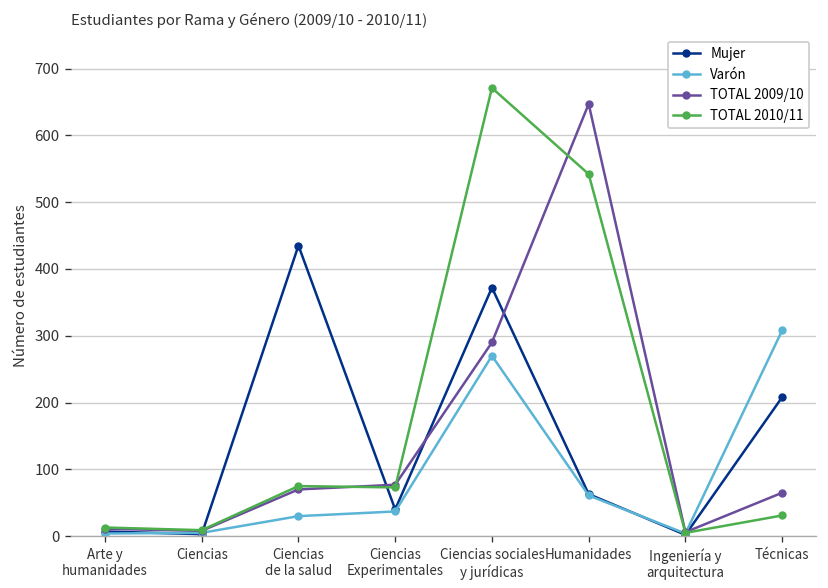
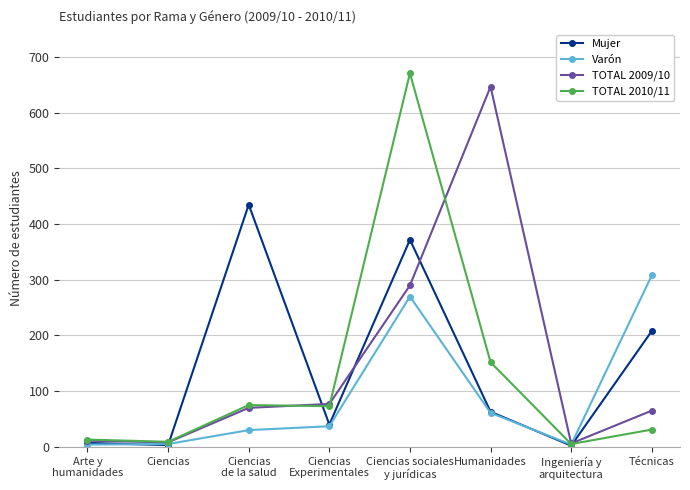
  {
    "Mujer": {
      "Ciencias de la salud": 440,
      "Ciencias sociales y jurídicas": 370,
      "Técnicas": 210
    },
    "Varón": {
      "Ciencias de la salud": 30,
      "Ciencias sociales y jurídicas": 270,
      "Técnicas": 310
    },
    "TOTAL 2009/10": {
      "Ciencias de la salud": 70,
      "Ciencias sociales y jurídicas": 290,
      "Humanidades": 650,
      "Técnicas": 70
    },
    "TOTAL 2010/11": {
      "Ciencias de la salud": 80,
      "Ciencias sociales y jurídicas": 670,
-     "Humanidades": 540,
+     "Humanidades": 150,
      "Técnicas": 30
    }
  }
